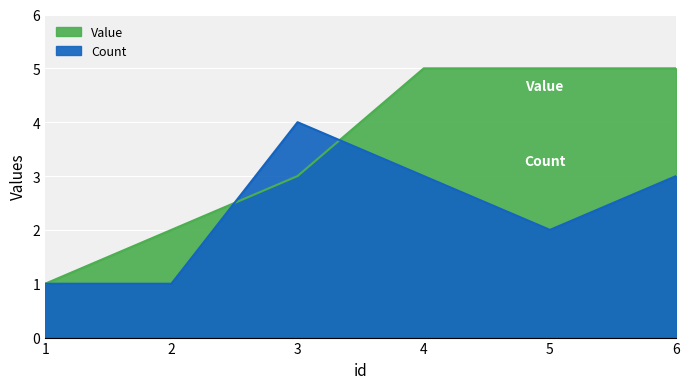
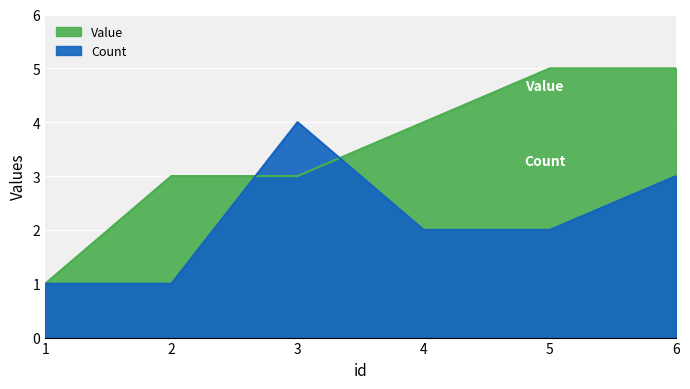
  {
    "Value": {
-     "2": 2,
+     "2": 3,
      "3": 3,
-     "4": 5,
+     "4": 4,
      "5": 5,
      "6": 5
    },
    "Count": {
      "2": 1,
      "3": 4,
-     "4": 3,
+     "4": 2,
      "5": 2,
      "6": 3
    }
  }
